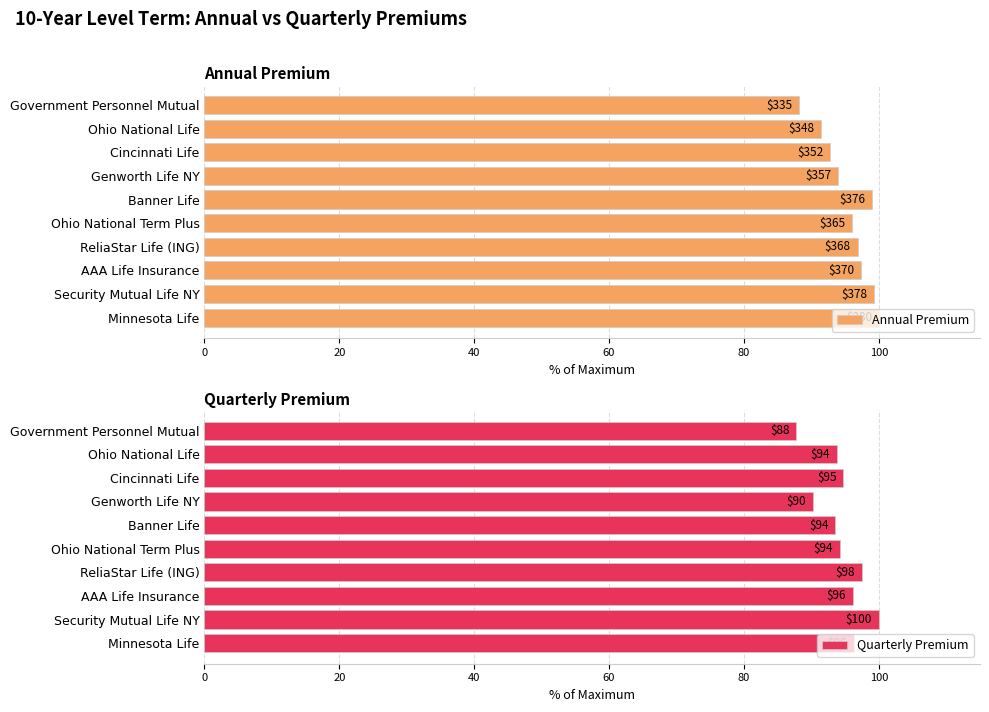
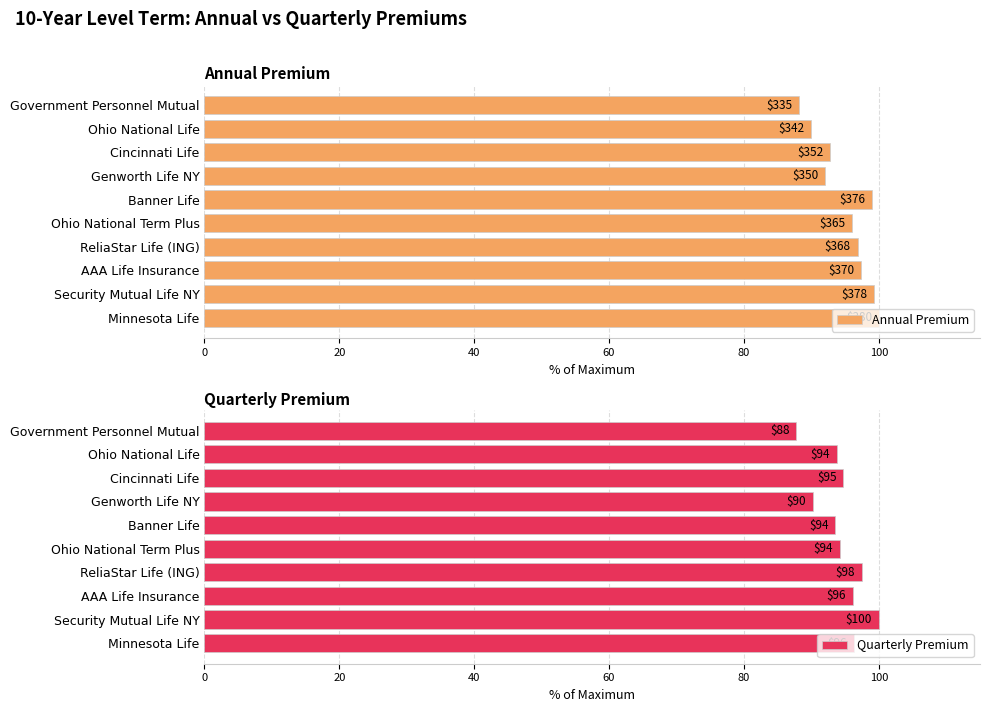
  {
    "Annual Premium": {
-     "Ohio National Life": "$348",
-     "Genworth Life NY": "$357"
+     "Ohio National Life": "$342",
+     "Genworth Life NY": "$350"
    },
    "Quarterly Premium": {
      "Government Personnel Mutual": "$88",
      "Ohio National Life": "$94",
      "Cincinnati Life": "$95",
      "Genworth Life NY": "$90",
      "Banner Life": "$94",
      "Ohio National Term Plus": "$94",
      "AAA Life Insurance": "$96",
      "Security Mutual Life NY": "$100"
    }
  }
